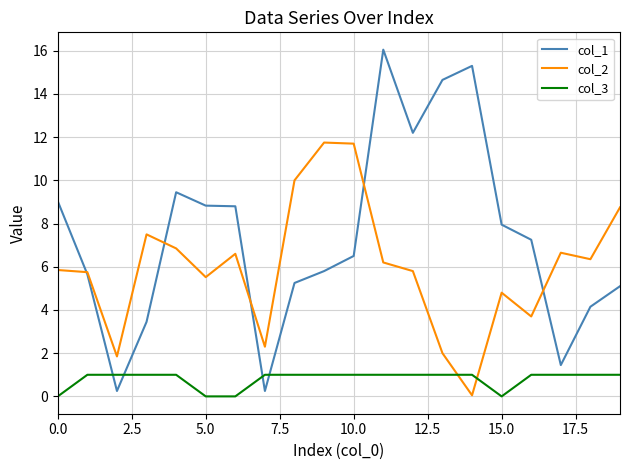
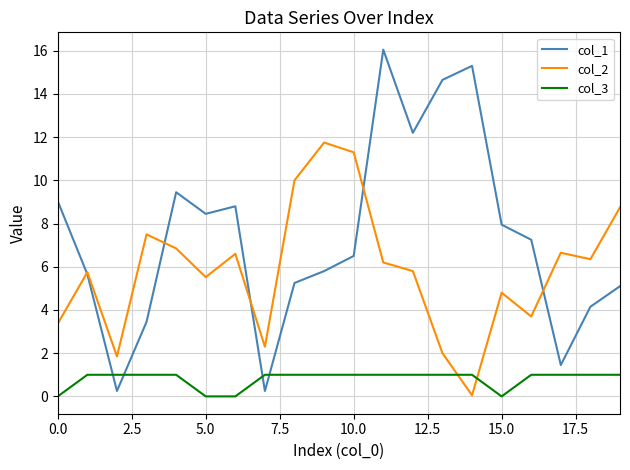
  {
    "col_1": {
      "0.0": 9.0,
-     "5.0": 8.8,
+     "5.0": 8.5,
      "10.0": 6.5,
      "15.0": 8.0
    },
    "col_2": {
-     "0.0": 5.9,
+     "0.0": 3.4,
      "5.0": 5.5,
-     "10.0": 11.7,
+     "10.0": 11.3,
      "15.0": 4.8
    },
    "col_3": {
      "0.0": 0.0,
      "5.0": 0.0,
      "10.0": 1.0,
      "15.0": 0.0
    }
  }
